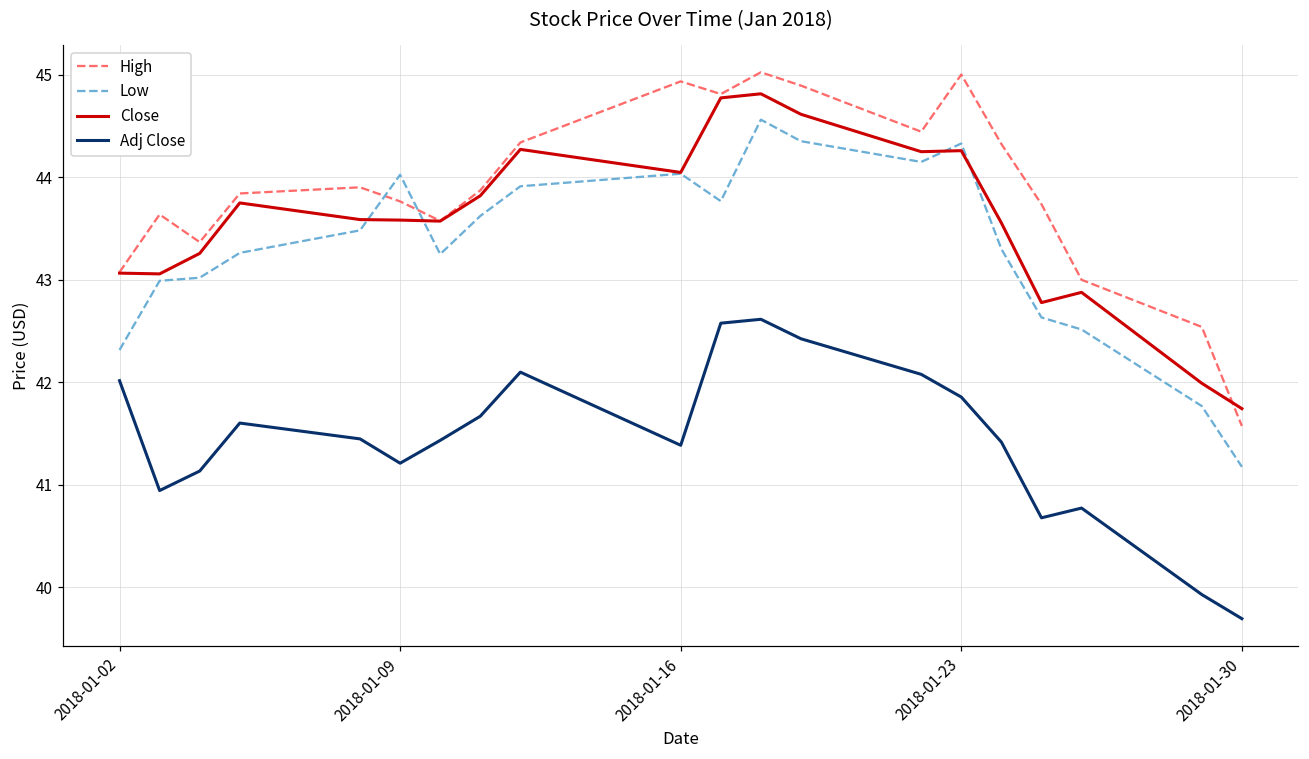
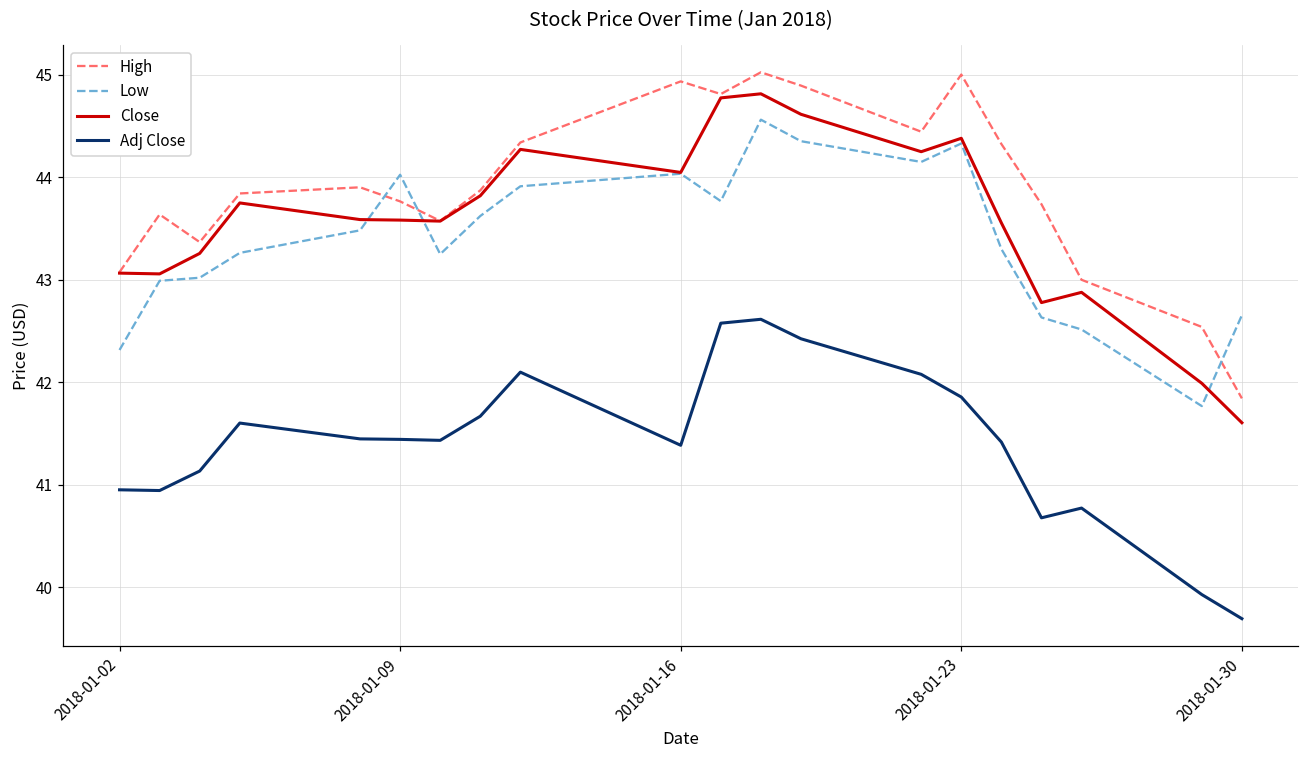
  {
    "High": {
      "2018-01-09": 43.8,
      "2018-01-16": 44.9,
      "2018-01-23": 45.0,
-     "2018-01-30": 41.6
+     "2018-01-30": 41.8
    },
    "Low": {
      "2018-01-02": 42.3,
      "2018-01-09": 44.0,
      "2018-01-23": 44.3,
-     "2018-01-30": 41.2
+     "2018-01-30": 42.7
    },
    "Close": {
      "2018-01-09": 43.6,
-     "2018-01-23": 44.3,
-     "2018-01-30": 41.7
+     "2018-01-23": 44.4,
+     "2018-01-30": 41.6
    },
    "Adj Close": {
-     "2018-01-02": 42.0,
-     "2018-01-09": 41.2,
+     "2018-01-02": 41.0,
+     "2018-01-09": 41.4,
      "2018-01-16": 41.4,
      "2018-01-23": 41.9,
      "2018-01-30": 39.7
    }
  }
